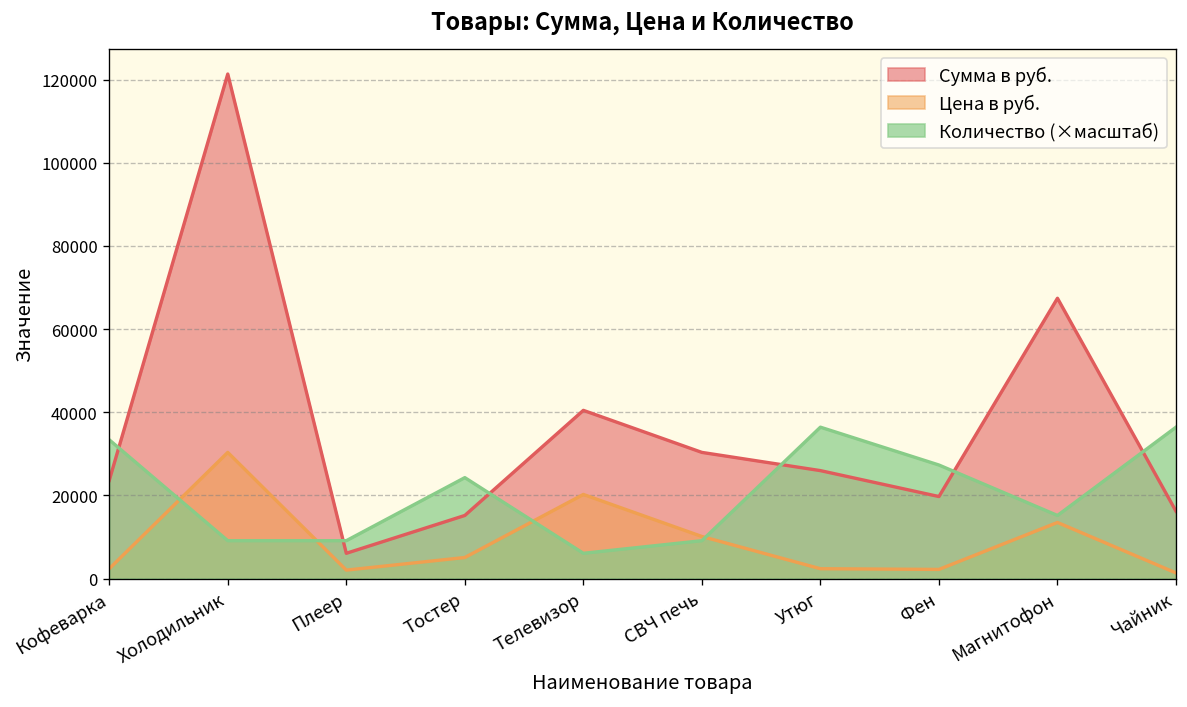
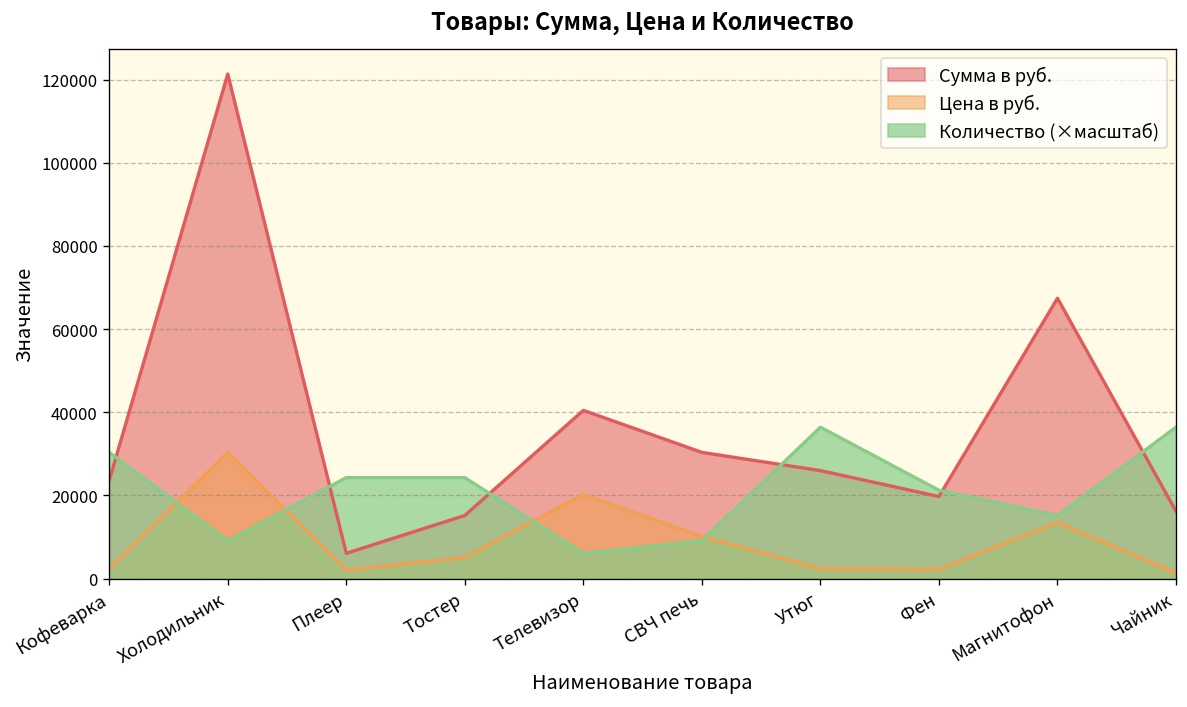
  {
    "Количество (×масштаб)": {
-     "Кофеварка": 33000,
+     "Кофеварка": 30000,
      "Холодильник": 9000,
-     "Плеер": 9000,
+     "Плеер": 24000,
      "Тостер": 24000,
      "Телевизор": 6000,
      "СВЧ печь": 9000,
      "Утюг": 36000,
-     "Фен": 27000,
+     "Фен": 21000,
      "Магнитофон": 15000,
      "Чайник": 36000
    }
  }
